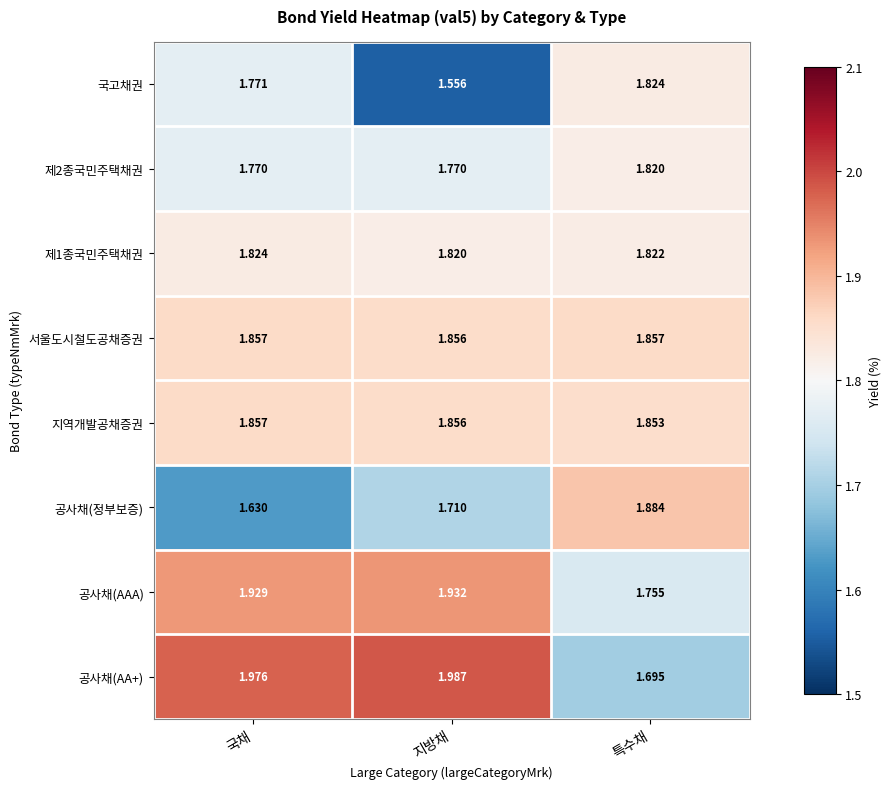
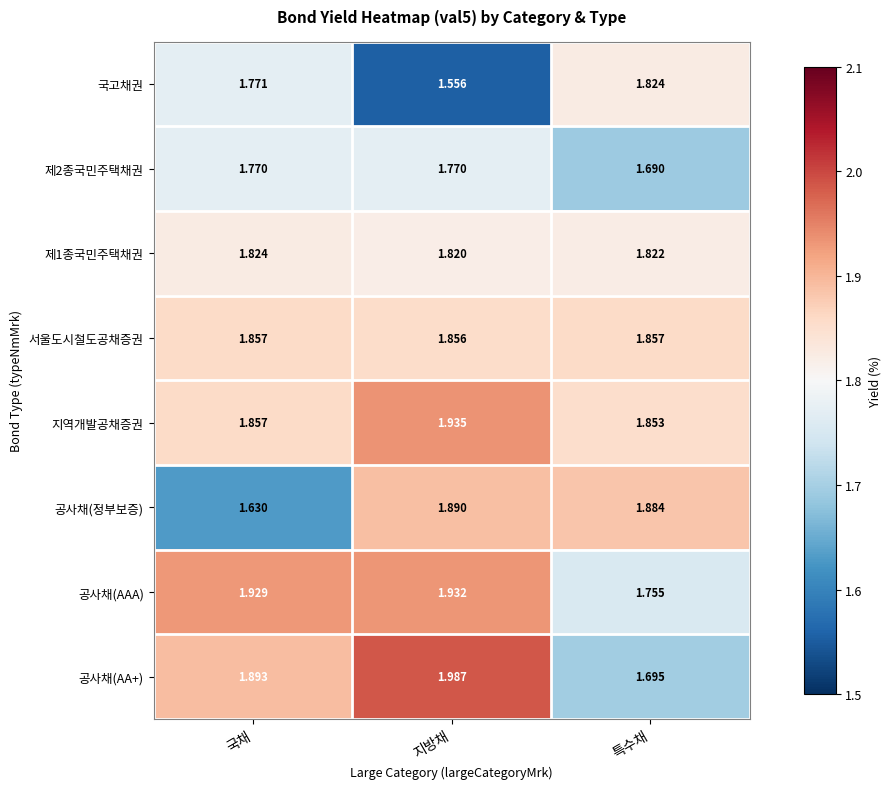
  {
    "국고채권": {
      "국채": 1.771,
      "지방채": 1.556,
      "특수채": 1.824
    },
    "제2종국민주택채권": {
      "국채": 1.770,
      "지방채": 1.770,
-     "특수채": 1.820
+     "특수채": 1.690
    },
    "제1종국민주택채권": {
      "국채": 1.824,
      "지방채": 1.820,
      "특수채": 1.822
    },
    "서울도시철도공채증권": {
      "국채": 1.857,
      "지방채": 1.856,
      "특수채": 1.857
    },
    "지역개발공채증권": {
      "국채": 1.857,
-     "지방채": 1.856,
+     "지방채": 1.935,
      "특수채": 1.853
    },
    "공사채(정부보증)": {
      "국채": 1.630,
-     "지방채": 1.710,
+     "지방채": 1.890,
      "특수채": 1.884
    },
    "공사채(AAA)": {
      "국채": 1.929,
      "지방채": 1.932,
      "특수채": 1.755
    },
    "공사채(AA+)": {
-     "국채": 1.976,
+     "국채": 1.893,
      "지방채": 1.987,
      "특수채": 1.695
    }
  }
